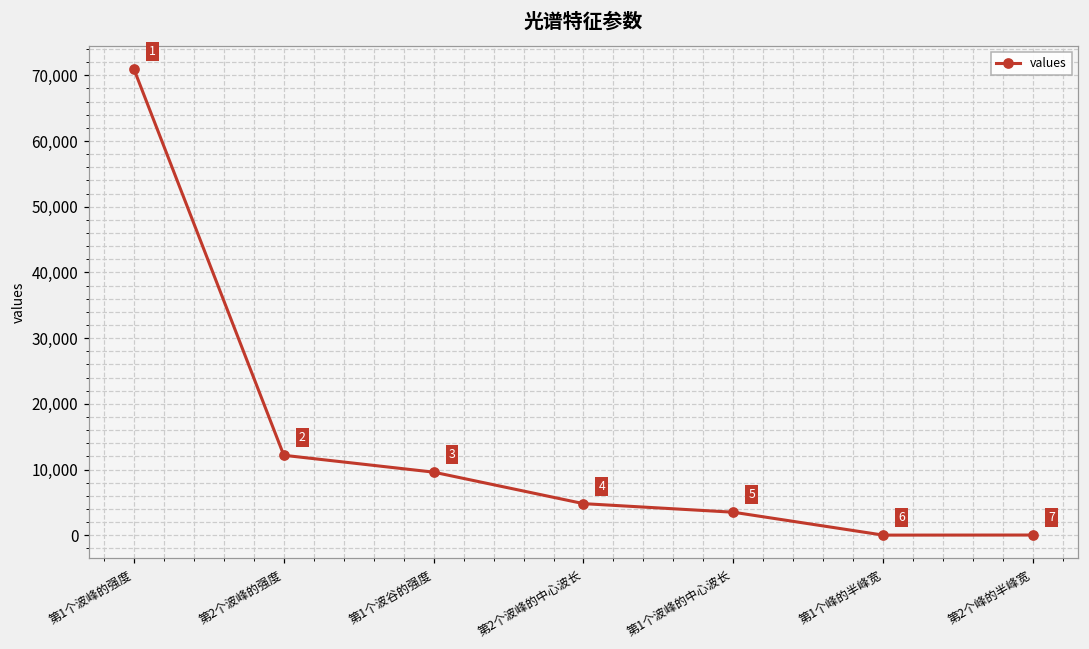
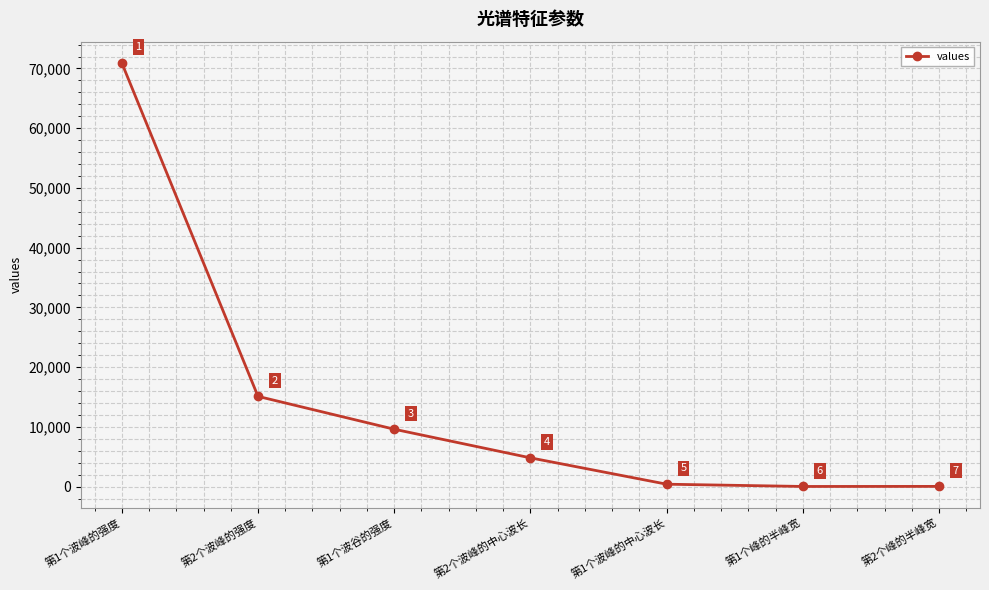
  {
-   "第2个波峰的强度": "12,000",
-   "第1个波峰的中心波长": "4,000"
+   "第2个波峰的强度": "15,000",
+   "第1个波峰的中心波长": "0"
  }
